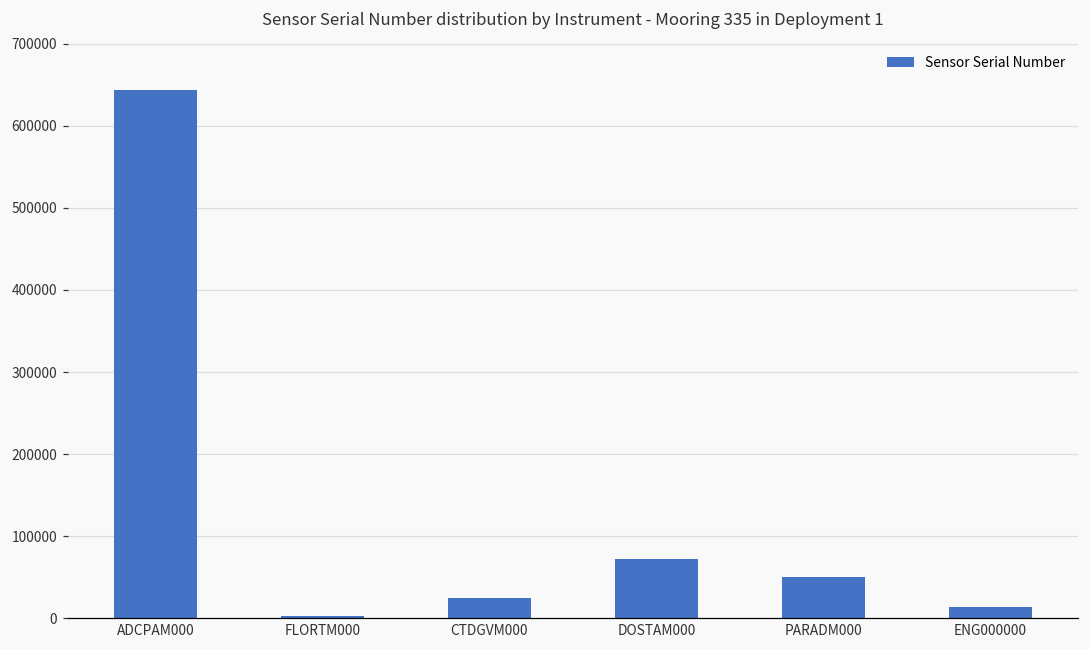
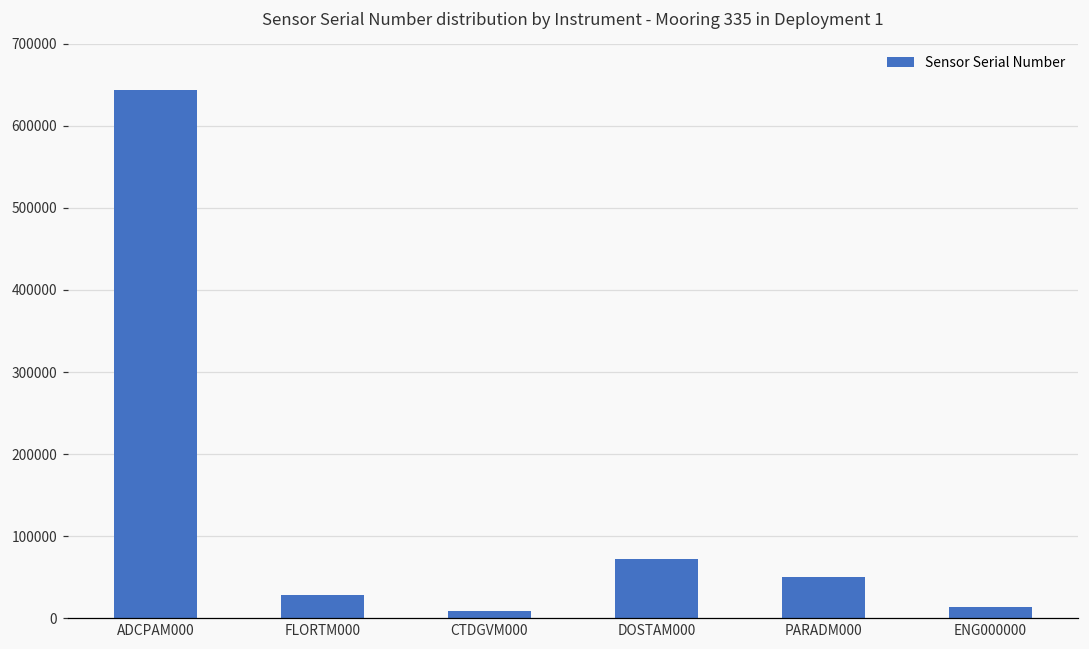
  {
    "ADCPAM000": 640000,
-   "FLORTM000": 0,
-   "CTDGVM000": 20000,
+   "FLORTM000": 30000,
+   "CTDGVM000": 10000,
    "DOSTAM000": 70000,
    "PARADM000": 50000,
    "ENG000000": 10000
  }
